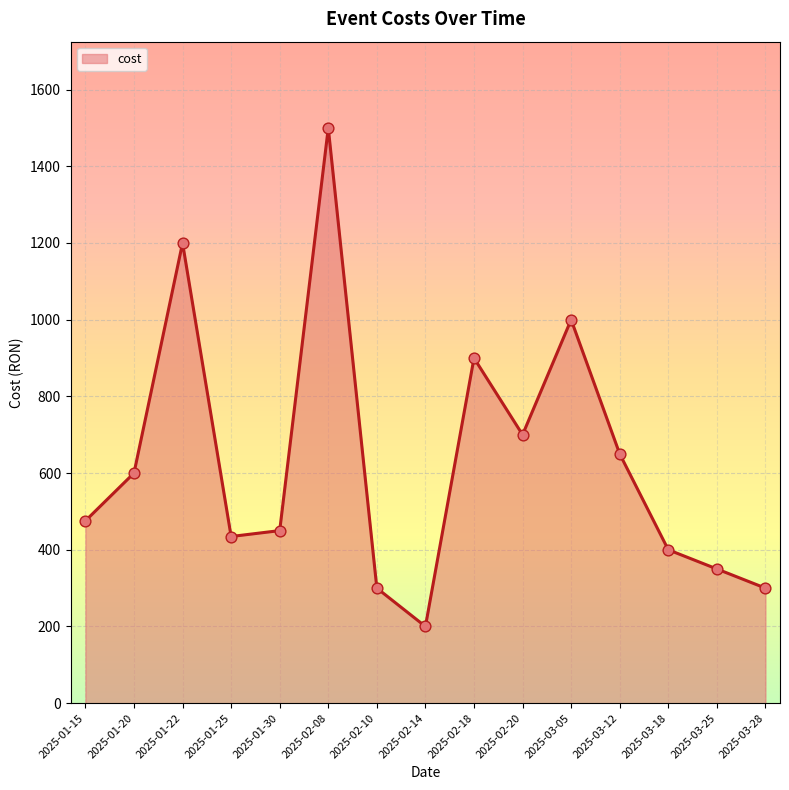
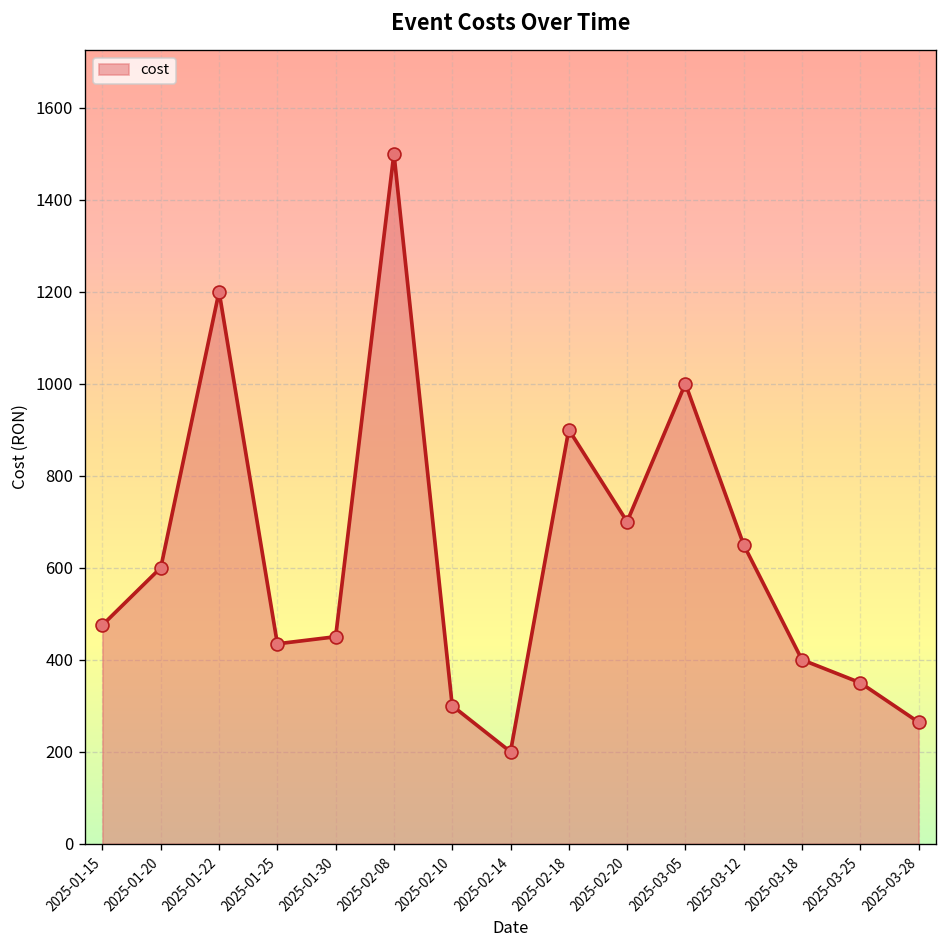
  {
    "2025-01-15": 480,
    "2025-01-20": 600,
    "2025-01-22": 1200,
    "2025-01-25": 430,
    "2025-01-30": 450,
    "2025-02-08": 1500,
    "2025-02-10": 300,
    "2025-02-14": 200,
    "2025-02-18": 900,
    "2025-02-20": 700,
    "2025-03-05": 1000,
    "2025-03-12": 650,
    "2025-03-18": 400,
    "2025-03-25": 350,
-   "2025-03-28": 300
+   "2025-03-28": 260
  }
